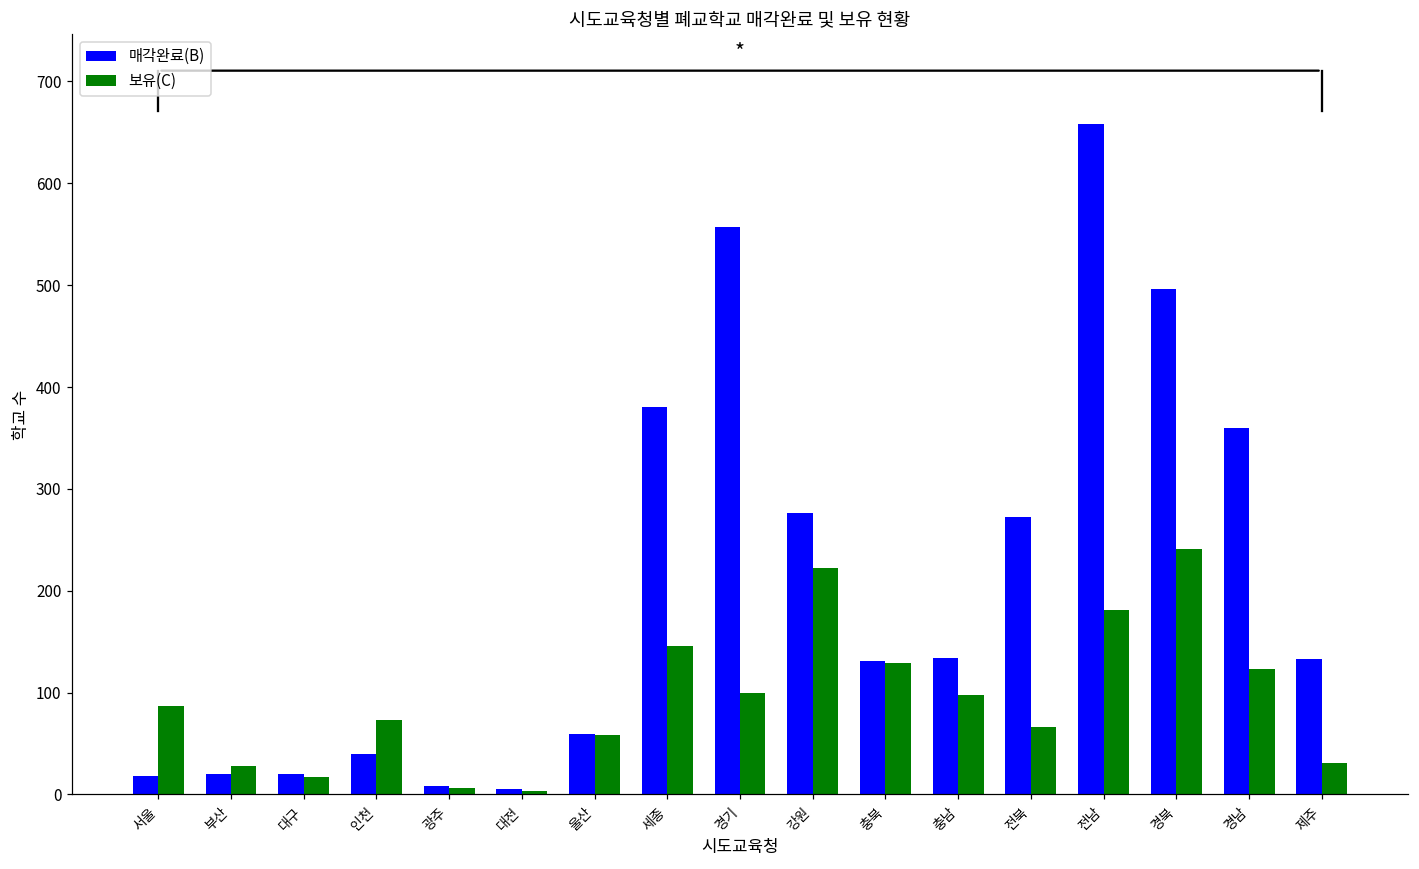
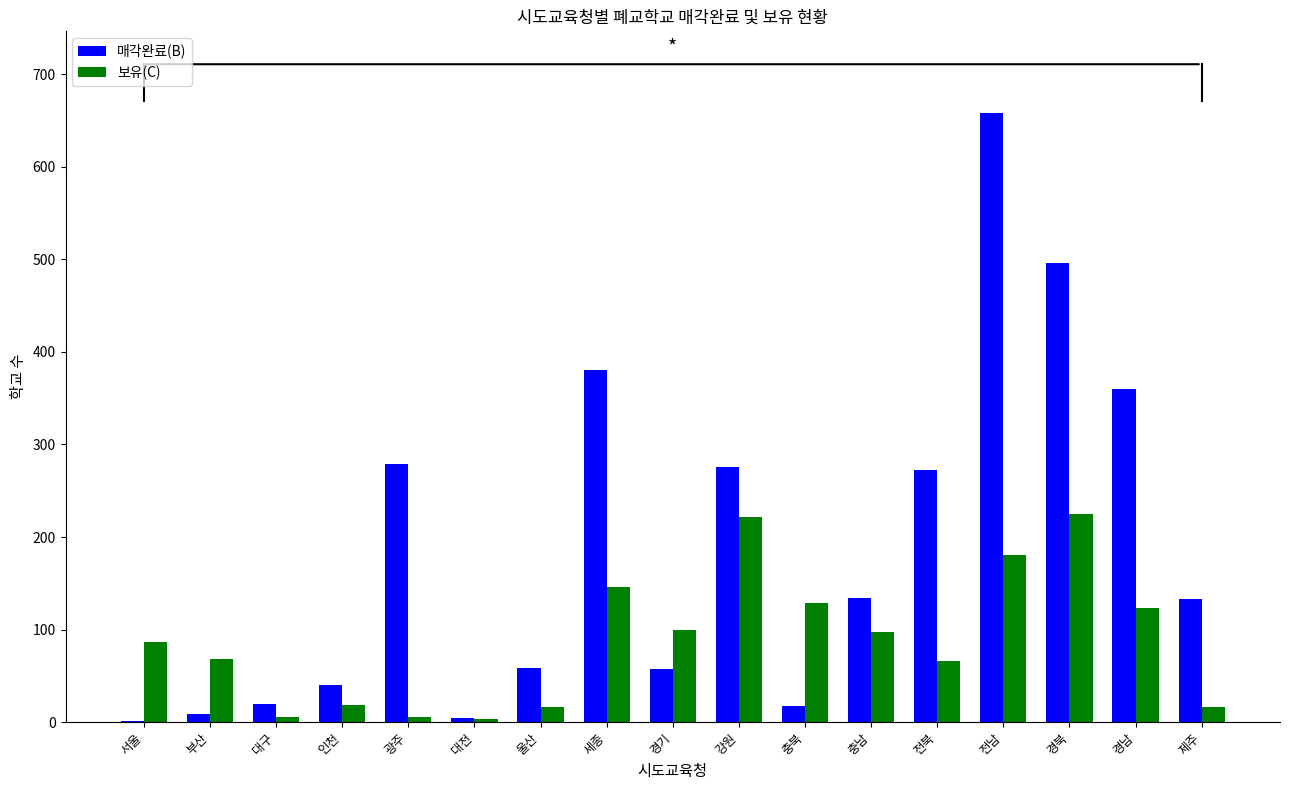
  {
    "매각완료(B)": {
-     "서울": 20,
-     "부산": 20,
+     "서울": 0,
+     "부산": 10,
      "대구": 20,
      "인천": 40,
-     "광주": 10,
+     "광주": 280,
      "대전": 10,
      "울산": 60,
      "세종": 380,
-     "경기": 560,
+     "경기": 60,
      "강원": 280,
-     "충북": 130,
+     "충북": 20,
      "충남": 130,
      "전북": 270,
      "전남": 660,
      "경북": 500,
      "경남": 360,
      "제주": 130
    },
    "보유(C)": {
      "서울": 90,
-     "부산": 30,
-     "대구": 20,
-     "인천": 70,
+     "부산": 70,
+     "대구": 10,
+     "인천": 20,
      "광주": 10,
      "대전": 0,
-     "울산": 60,
+     "울산": 20,
      "세종": 150,
      "경기": 100,
      "강원": 220,
      "충북": 130,
      "충남": 100,
      "전북": 70,
      "전남": 180,
-     "경북": 240,
+     "경북": 230,
      "경남": 120,
-     "제주": 30
+     "제주": 20
    }
  }
